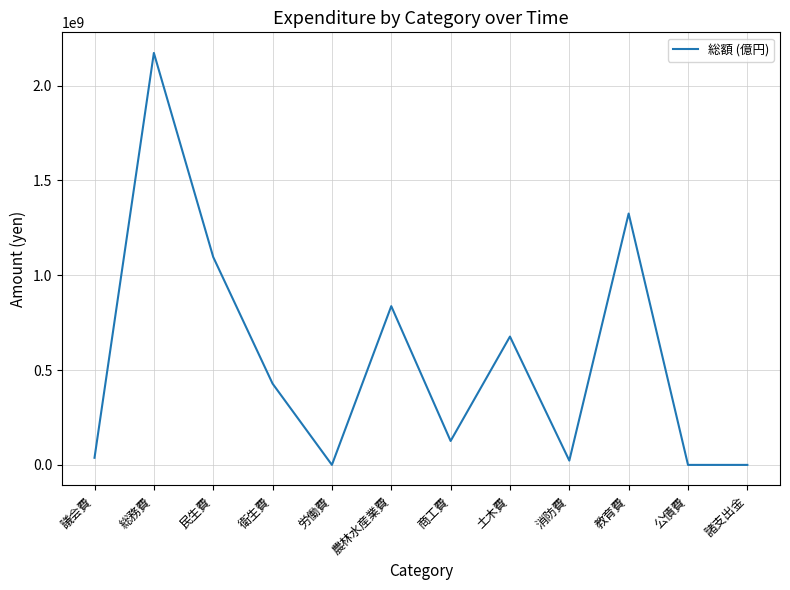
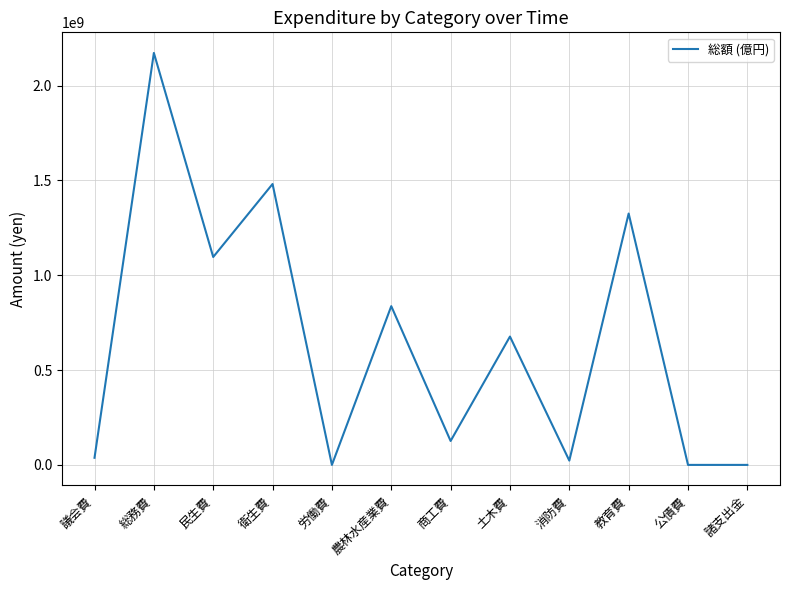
  {
    "議会費": 40000000,
    "総務費": 2170000000,
    "民生費": 1100000000,
-   "衛生費": 430000000,
+   "衛生費": 1480000000,
    "労働費": 0,
    "農林水産業費": 840000000,
    "商工費": 130000000,
    "土木費": 680000000,
    "消防費": 20000000,
    "教育費": 1330000000,
    "公債費": 0,
    "諸支出金": 0
  }
